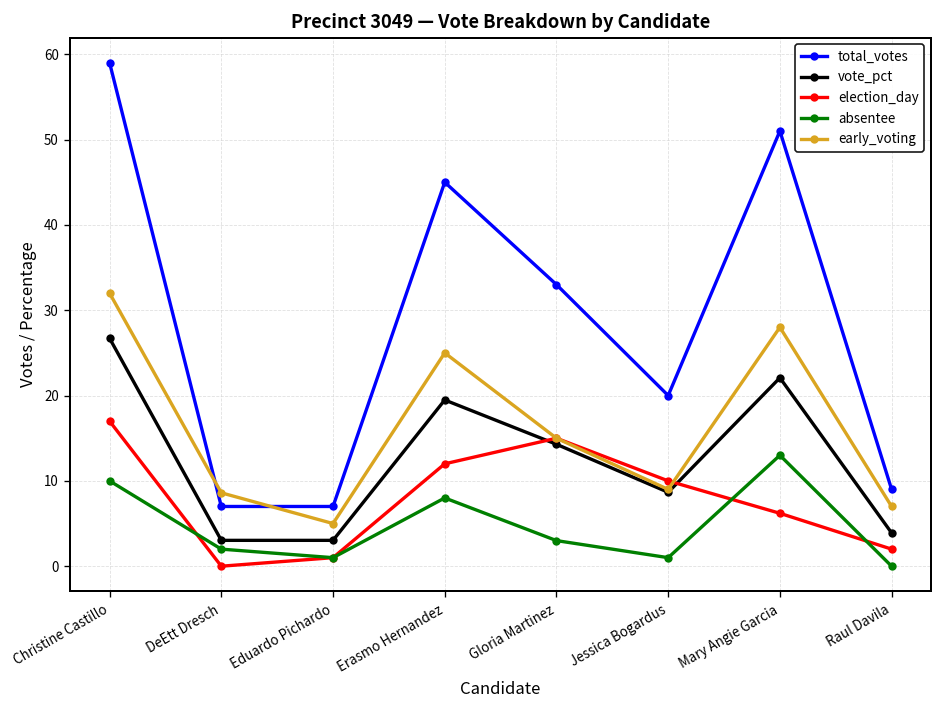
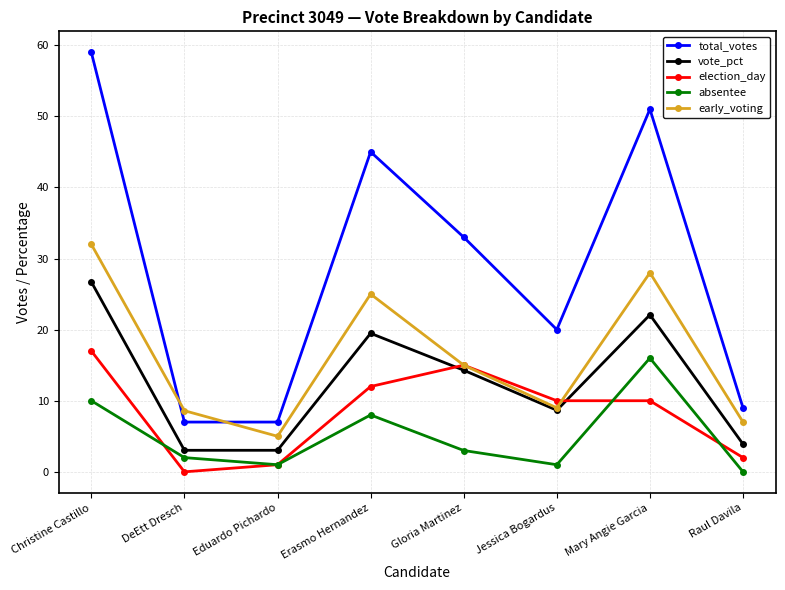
  {
    "total_votes": {
      "Christine Castillo": 59,
      "DeEtt Dresch": 7,
      "Eduardo Pichardo": 7,
      "Erasmo Hernandez": 45,
      "Gloria Martinez": 33,
      "Jessica Bogardus": 20,
      "Mary Angie Garcia": 51,
      "Raul Davila": 9
    },
    "vote_pct": {
      "Christine Castillo": 27,
      "DeEtt Dresch": 3,
      "Eduardo Pichardo": 3,
      "Erasmo Hernandez": 19,
      "Gloria Martinez": 14,
      "Mary Angie Garcia": 22,
      "Raul Davila": 4
    },
    "election_day": {
      "Christine Castillo": 17,
      "DeEtt Dresch": 0,
      "Erasmo Hernandez": 12,
      "Jessica Bogardus": 10,
-     "Mary Angie Garcia": 6,
+     "Mary Angie Garcia": 10,
      "Raul Davila": 2
    },
    "absentee": {
      "Christine Castillo": 10,
      "DeEtt Dresch": 2,
      "Erasmo Hernandez": 8,
      "Gloria Martinez": 3,
      "Jessica Bogardus": 1,
-     "Mary Angie Garcia": 13,
+     "Mary Angie Garcia": 16,
      "Raul Davila": 0
    },
    "early_voting": {
      "Christine Castillo": 32,
      "DeEtt Dresch": 9,
      "Eduardo Pichardo": 5,
      "Erasmo Hernandez": 25,
      "Mary Angie Garcia": 28,
      "Raul Davila": 7
    }
  }
